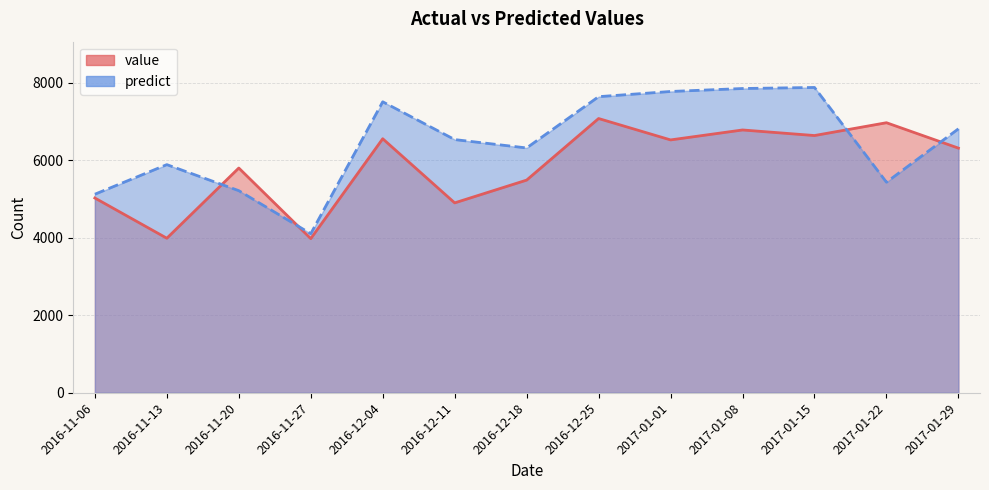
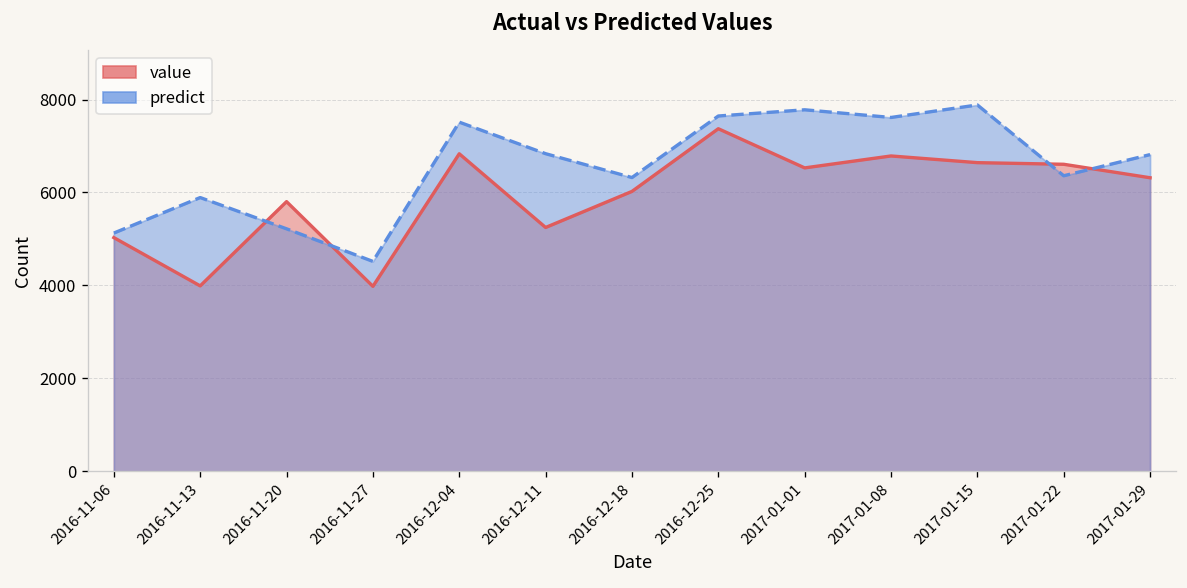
  {
    "value": {
      "2016-11-06": 5000,
      "2016-11-13": 4000,
      "2016-11-20": 5800,
      "2016-11-27": 4000,
-     "2016-12-04": 6600,
-     "2016-12-11": 4900,
-     "2016-12-18": 5500,
-     "2016-12-25": 7100,
+     "2016-12-04": 6800,
+     "2016-12-11": 5200,
+     "2016-12-18": 6000,
+     "2016-12-25": 7400,
      "2017-01-01": 6500,
      "2017-01-08": 6800,
      "2017-01-15": 6600,
-     "2017-01-22": 7000,
+     "2017-01-22": 6600,
      "2017-01-29": 6300
    },
    "predict": {
      "2016-11-06": 5100,
      "2016-11-13": 5900,
      "2016-11-20": 5200,
-     "2016-11-27": 4100,
+     "2016-11-27": 4500,
      "2016-12-04": 7500,
-     "2016-12-11": 6500,
+     "2016-12-11": 6800,
      "2016-12-18": 6300,
      "2016-12-25": 7600,
      "2017-01-01": 7800,
-     "2017-01-08": 7900,
+     "2017-01-08": 7600,
      "2017-01-15": 7900,
-     "2017-01-22": 5400,
+     "2017-01-22": 6400,
      "2017-01-29": 6800
    }
  }
